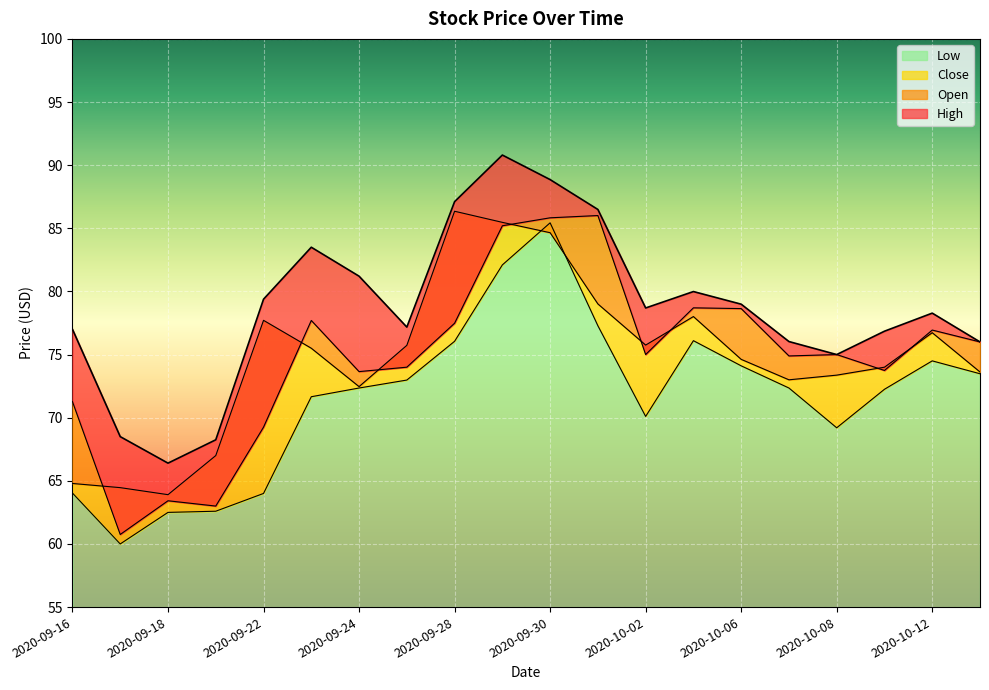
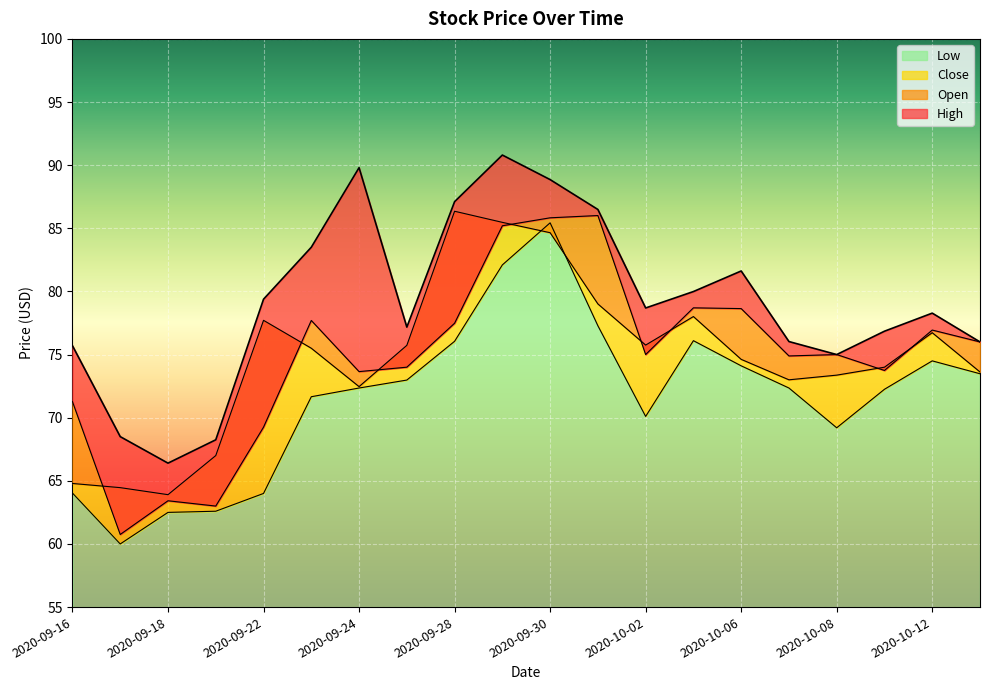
  {
    "High": {
-     "2020-09-16": 77.0,
+     "2020-09-16": 75.7,
      "2020-09-18": 66.4,
      "2020-09-22": 79.4,
-     "2020-09-24": 81.2,
+     "2020-09-24": 89.8,
      "2020-09-28": 87.1,
      "2020-09-30": 88.9,
      "2020-10-02": 78.7,
-     "2020-10-06": 79.0,
+     "2020-10-06": 81.6,
      "2020-10-12": 78.3
    },
    "Low": {
      "2020-09-16": 64.0,
      "2020-09-18": 62.5,
      "2020-09-22": 64.0,
      "2020-09-28": 76.1,
      "2020-10-02": 70.1,
      "2020-10-06": 74.1,
      "2020-10-08": 69.2,
      "2020-10-12": 74.5
    }
  }
